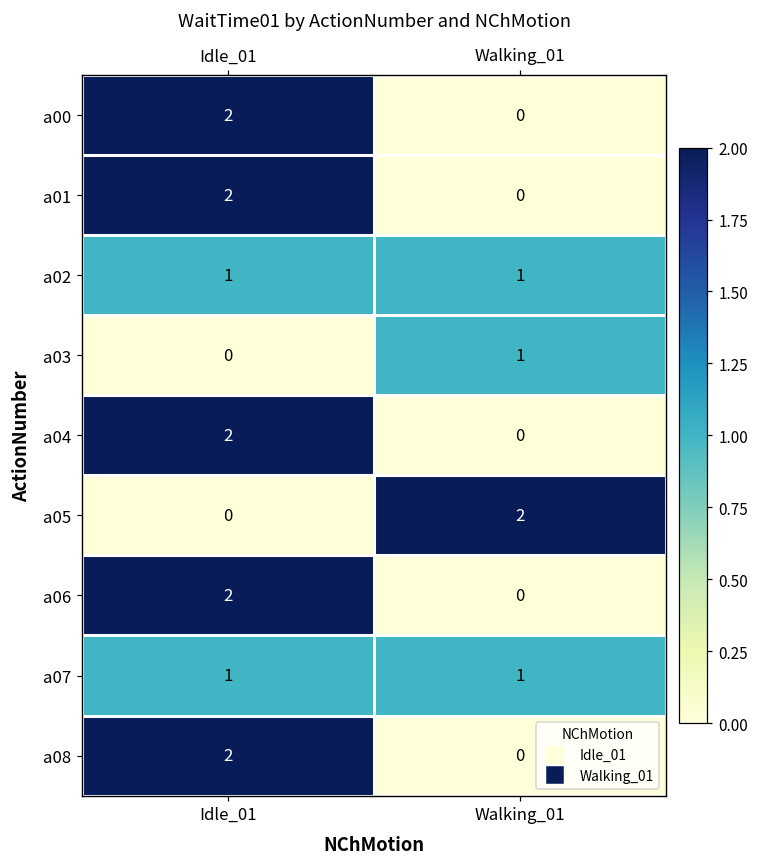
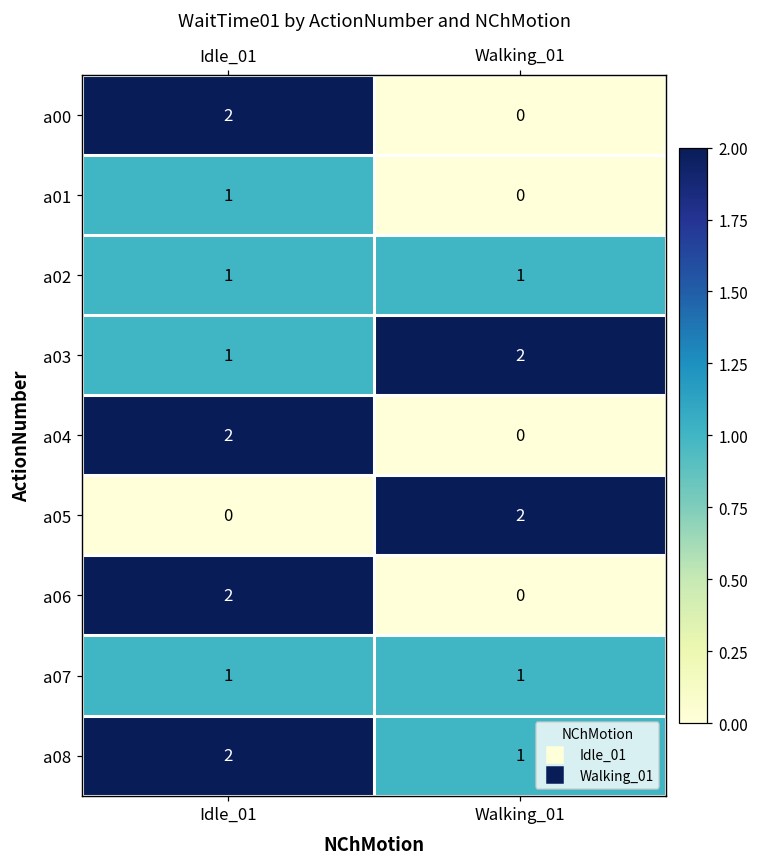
  {
    "a00": {
      "Idle_01": 2,
      "Walking_01": 0
    },
    "a01": {
-     "Idle_01": 2,
+     "Idle_01": 1,
      "Walking_01": 0
    },
    "a02": {
      "Idle_01": 1,
      "Walking_01": 1
    },
    "a03": {
-     "Idle_01": 0,
-     "Walking_01": 1
+     "Idle_01": 1,
+     "Walking_01": 2
    },
    "a04": {
      "Idle_01": 2,
      "Walking_01": 0
    },
    "a05": {
      "Idle_01": 0,
      "Walking_01": 2
    },
    "a06": {
      "Idle_01": 2,
      "Walking_01": 0
    },
    "a07": {
      "Idle_01": 1,
      "Walking_01": 1
    },
    "a08": {
      "Idle_01": 2,
-     "Walking_01": 0
+     "Walking_01": 1
    }
  }
